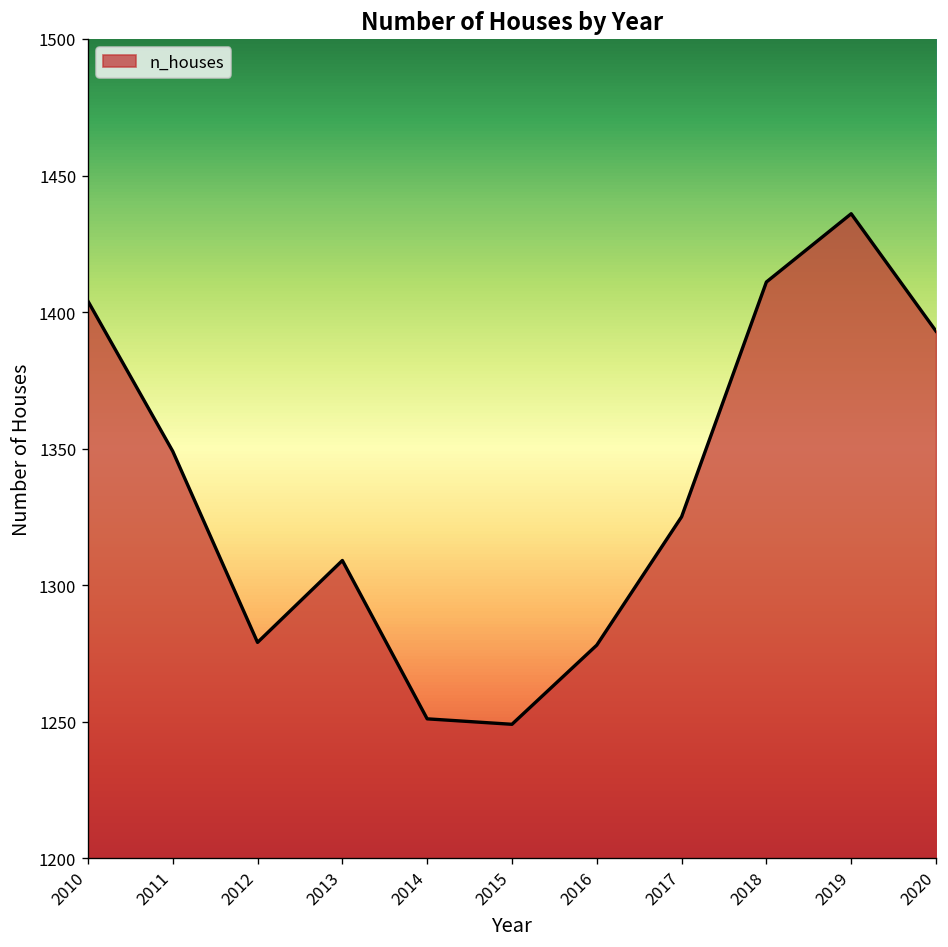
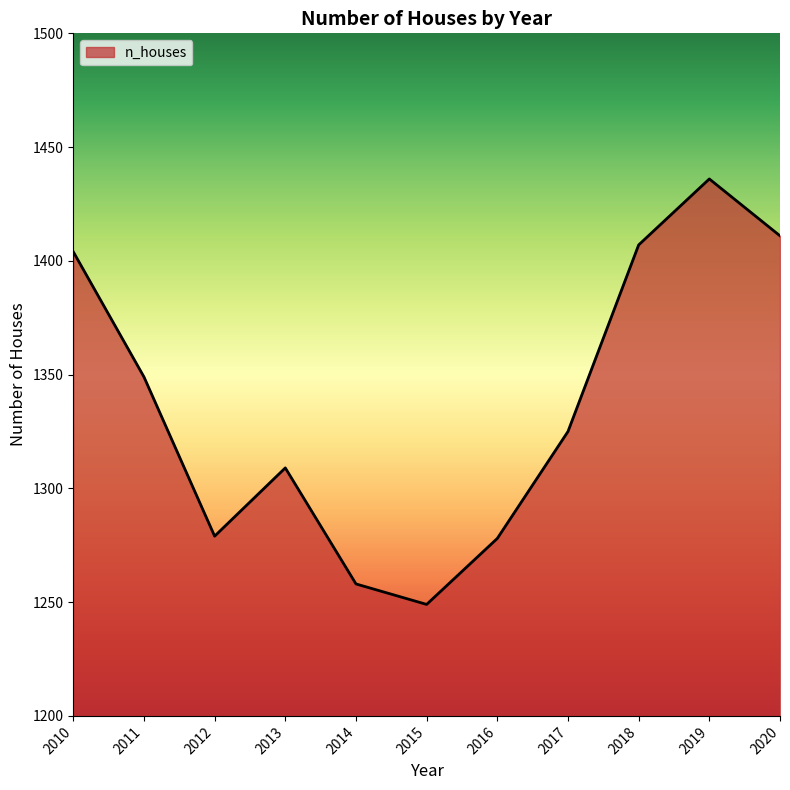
  {
    "2010": 1404,
    "2011": 1349,
    "2012": 1279,
    "2013": 1309,
-   "2014": 1251,
+   "2014": 1258,
    "2015": 1249,
    "2016": 1278,
    "2017": 1325,
-   "2018": 1411,
+   "2018": 1407,
    "2019": 1436,
-   "2020": 1393
+   "2020": 1411
  }
